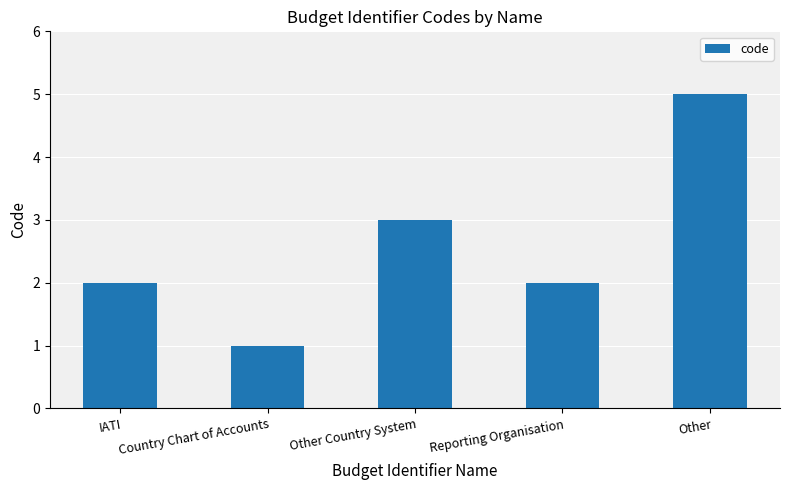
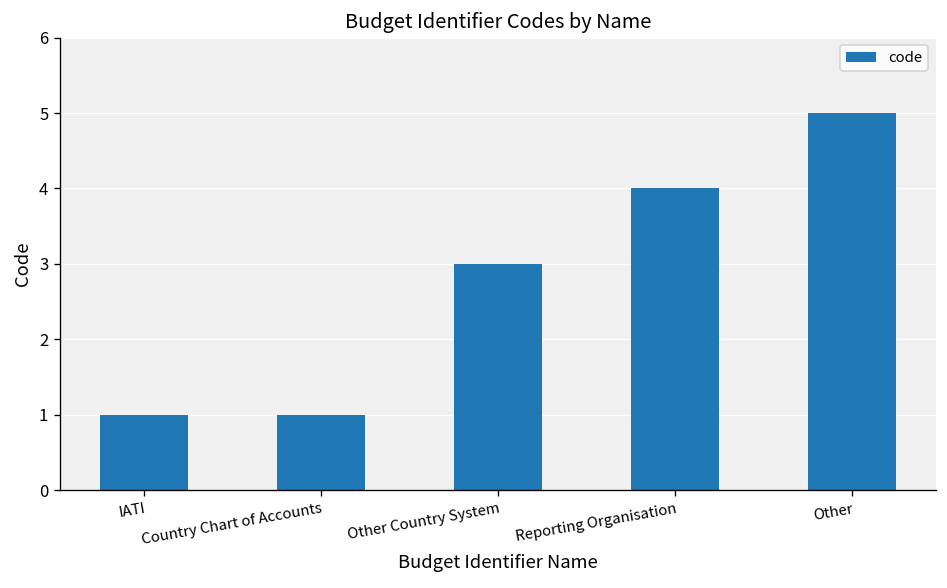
  {
-   "IATI": 2,
+   "IATI": 1,
    "Country Chart of Accounts": 1,
    "Other Country System": 3,
-   "Reporting Organisation": 2,
+   "Reporting Organisation": 4,
    "Other": 5
  }
